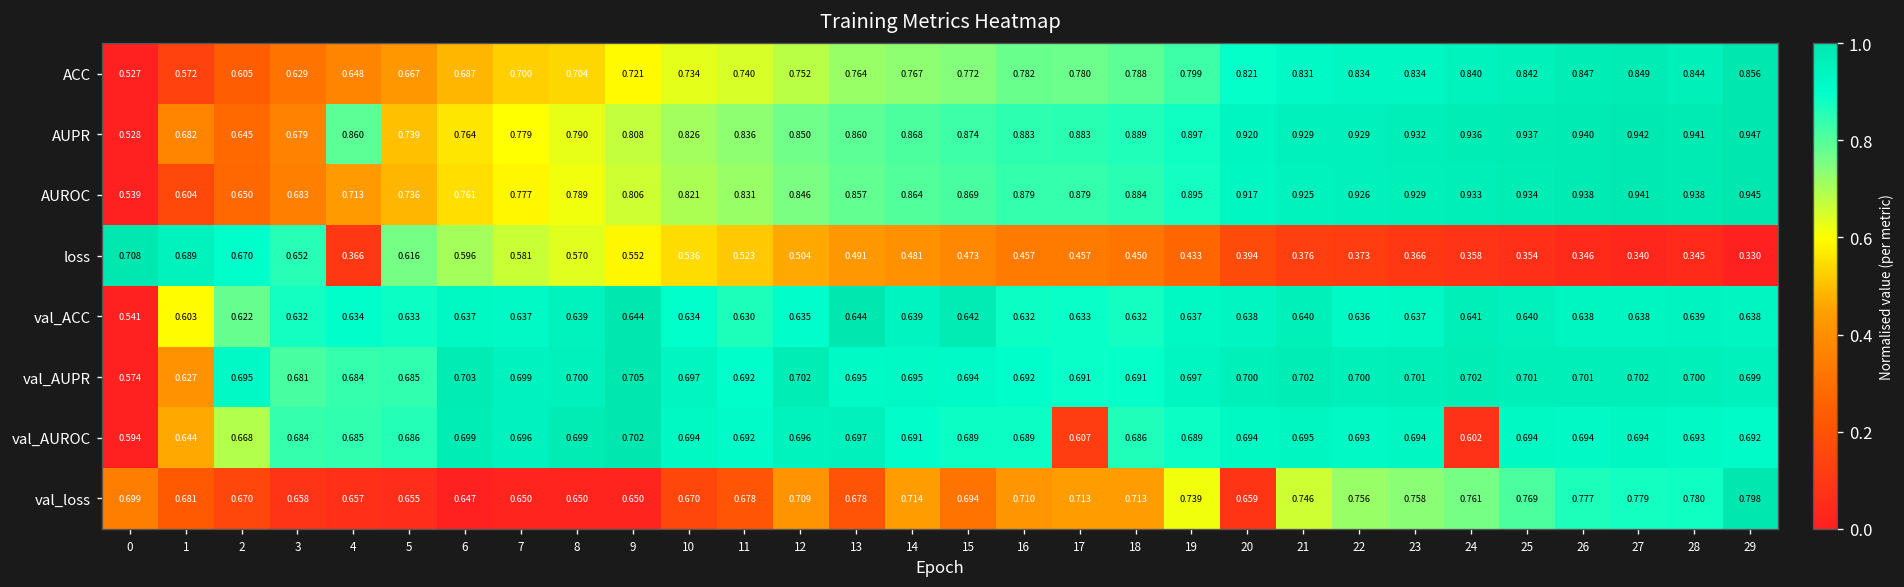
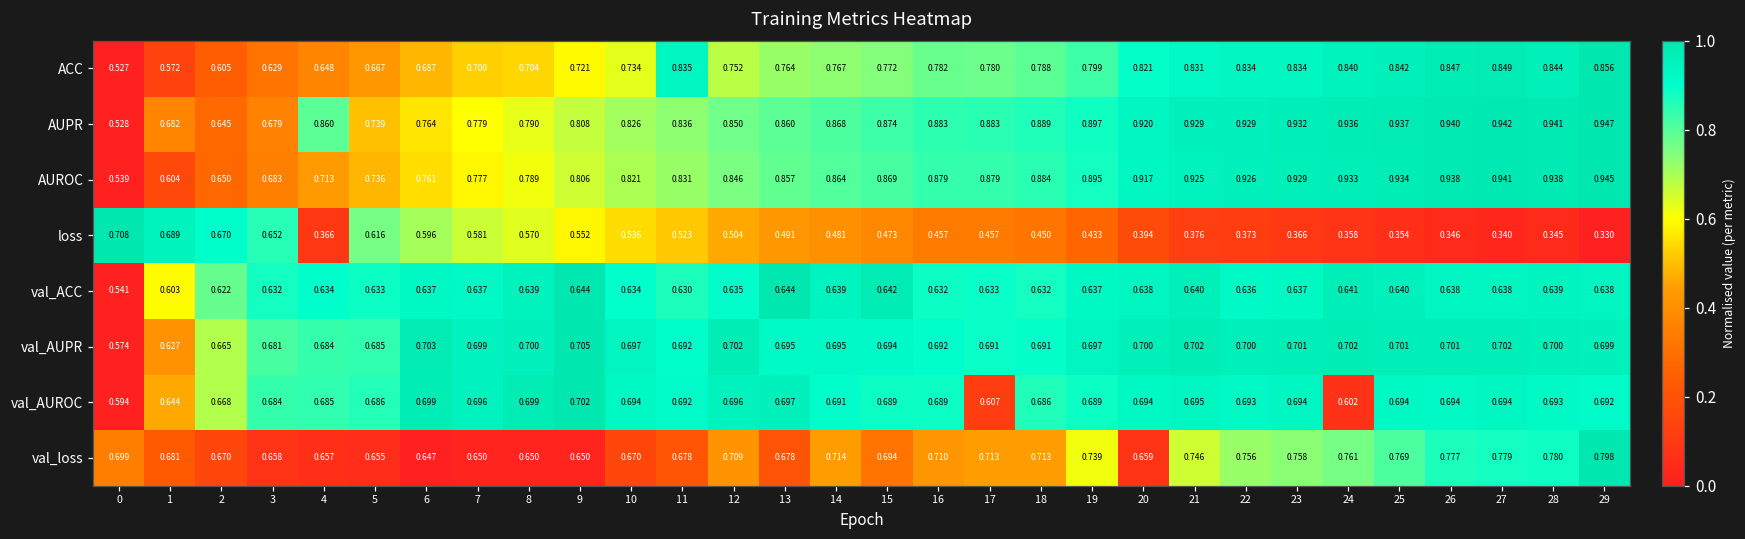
  {
    "ACC": {
      "0": 0.527,
      "1": 0.572,
      "2": 0.605,
      "3": 0.629,
      "4": 0.648,
      "5": 0.667,
      "6": 0.687,
      "7": 0.700,
      "8": 0.704,
      "9": 0.721,
      "10": 0.734,
-     "11": 0.740,
+     "11": 0.835,
      "12": 0.752,
      "13": 0.764,
      "14": 0.767,
      "15": 0.772,
      "16": 0.782,
      "17": 0.780,
      "18": 0.788,
      "19": 0.799,
      "20": 0.821,
      "21": 0.831,
      "22": 0.834,
      "23": 0.834,
      "24": 0.840,
      "25": 0.842,
      "26": 0.847,
      "27": 0.849,
      "28": 0.844,
      "29": 0.856
    },
    "val_AUPR": {
      "0": 0.574,
      "1": 0.627,
-     "2": 0.695,
+     "2": 0.665,
      "3": 0.681,
      "4": 0.684,
      "5": 0.685,
      "6": 0.703,
      "7": 0.699,
      "8": 0.700,
      "9": 0.705,
      "10": 0.697,
      "11": 0.692,
      "12": 0.702,
      "13": 0.695,
      "14": 0.695,
      "15": 0.694,
      "16": 0.692,
      "17": 0.691,
      "18": 0.691,
      "19": 0.697,
      "20": 0.700,
      "21": 0.702,
      "22": 0.700,
      "23": 0.701,
      "24": 0.702,
      "25": 0.701,
      "26": 0.701,
      "27": 0.702,
      "28": 0.700,
      "29": 0.699
    }
  }
